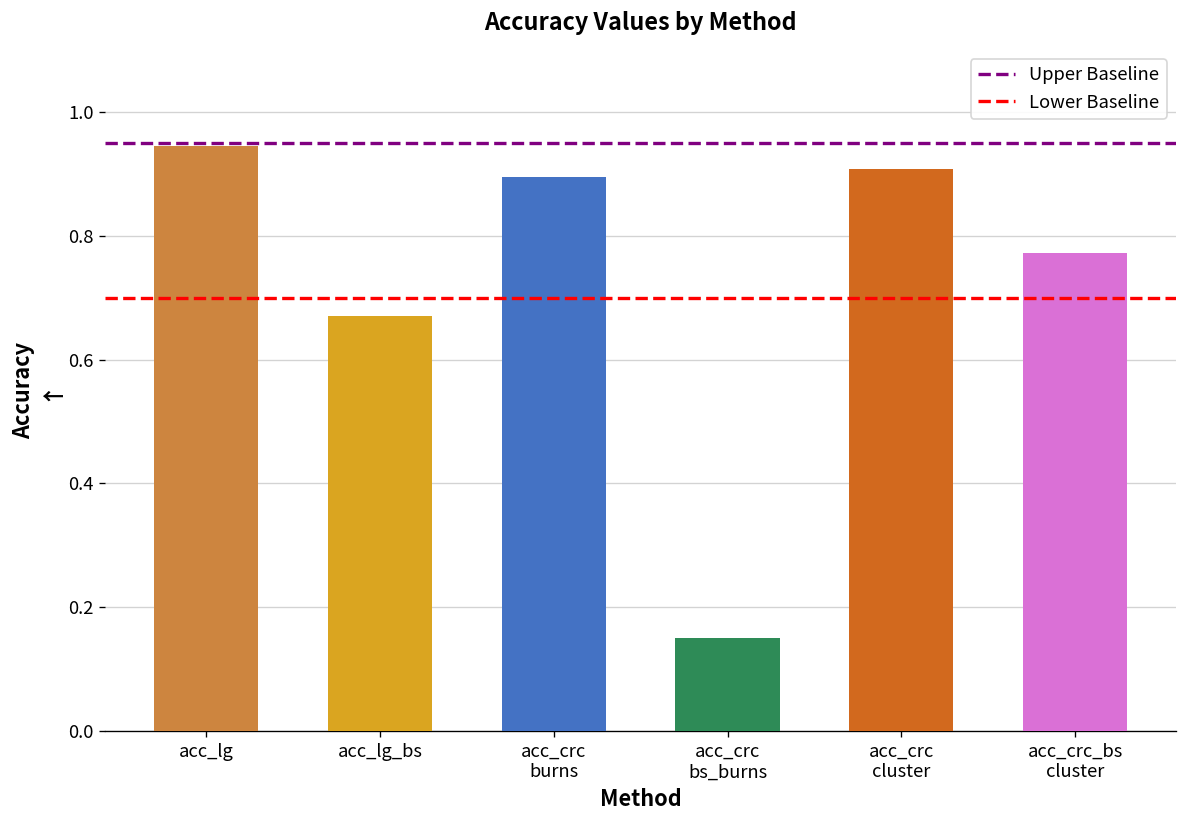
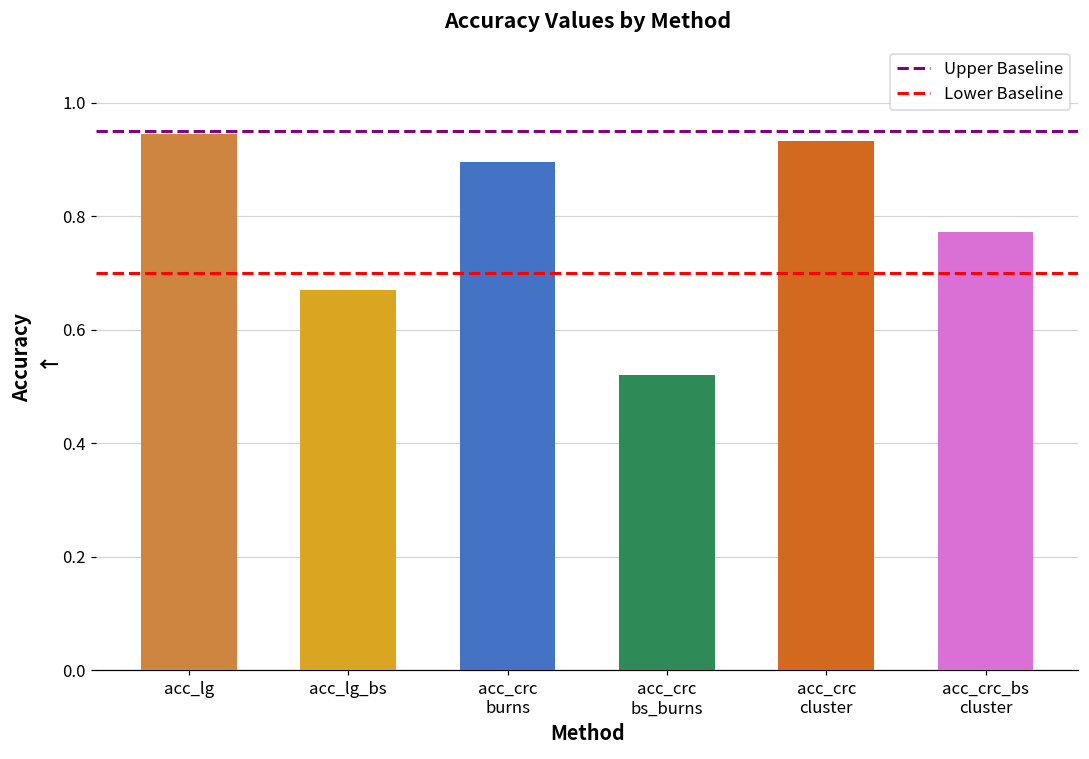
  {
    "acc_lg": 0.95,
    "acc_lg_bs": 0.67,
    "acc_crc burns": 0.90,
-   "acc_crc bs_burns": 0.15,
-   "acc_crc cluster": 0.91,
+   "acc_crc bs_burns": 0.52,
+   "acc_crc cluster": 0.93,
    "acc_crc_bs cluster": 0.77
  }
